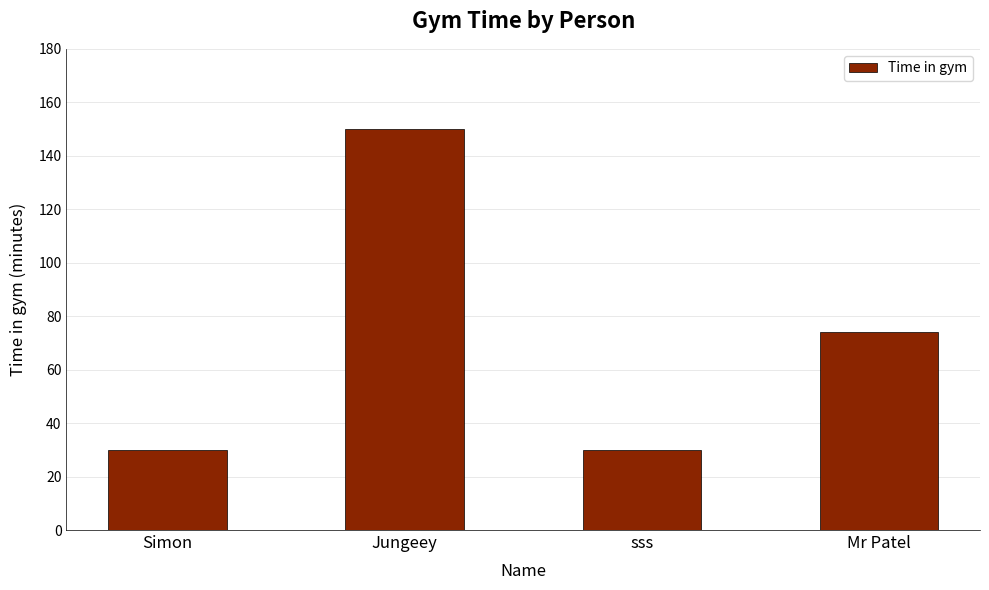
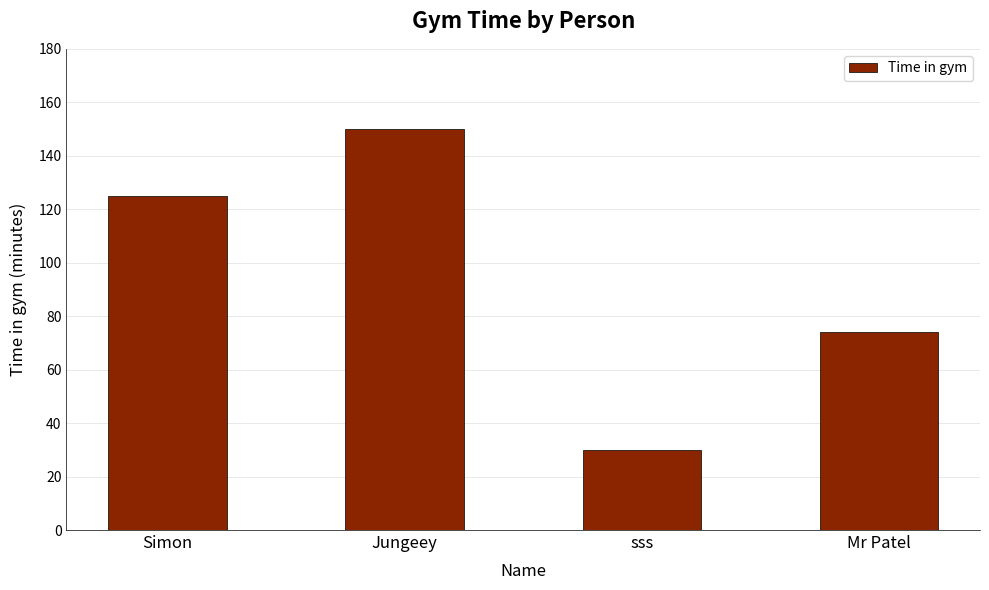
  {
-   "Simon": 30,
+   "Simon": 125,
    "Jungeey": 150,
    "sss": 30,
    "Mr Patel": 74
  }
